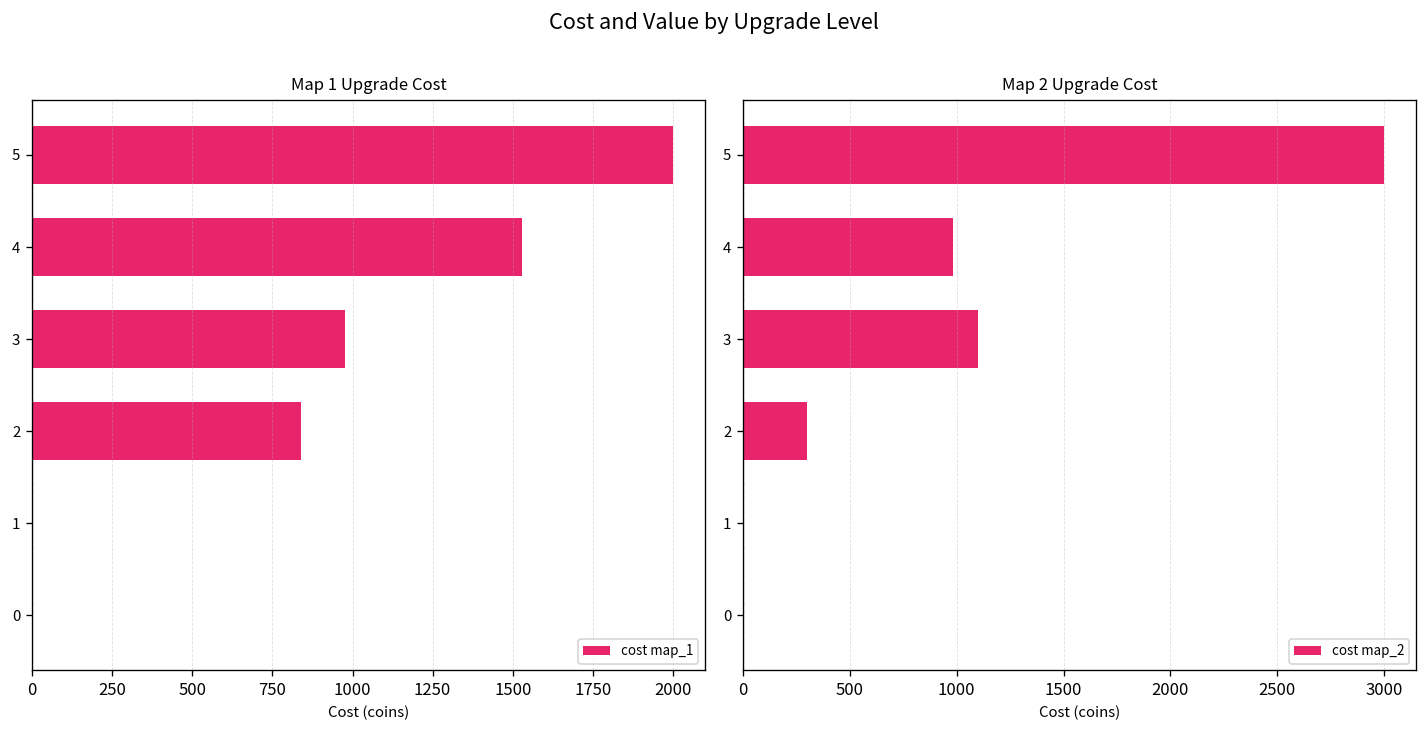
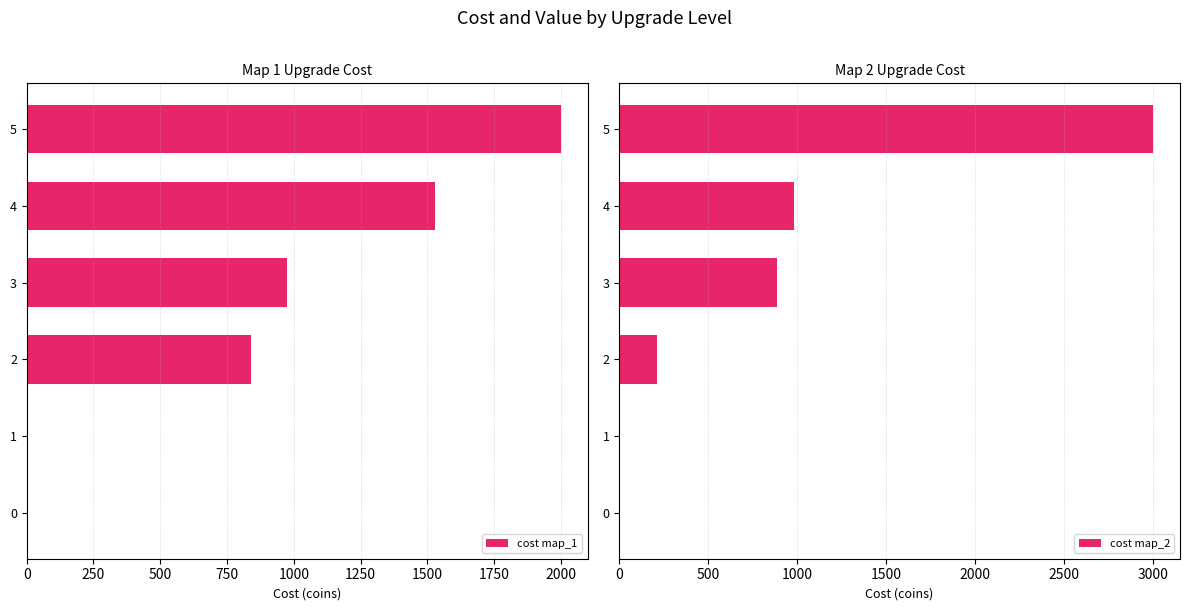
  {
    "Map 1 Upgrade Cost": {
      "5": 2000,
      "4": 1530,
      "3": 980,
      "2": 840,
      "1": 0,
      "0": 0
    },
    "Map 2 Upgrade Cost": {
      "5": 3000,
      "4": 980,
-     "3": 1100,
-     "2": 300,
+     "3": 890,
+     "2": 210,
      "1": 0,
      "0": 0
    }
  }
